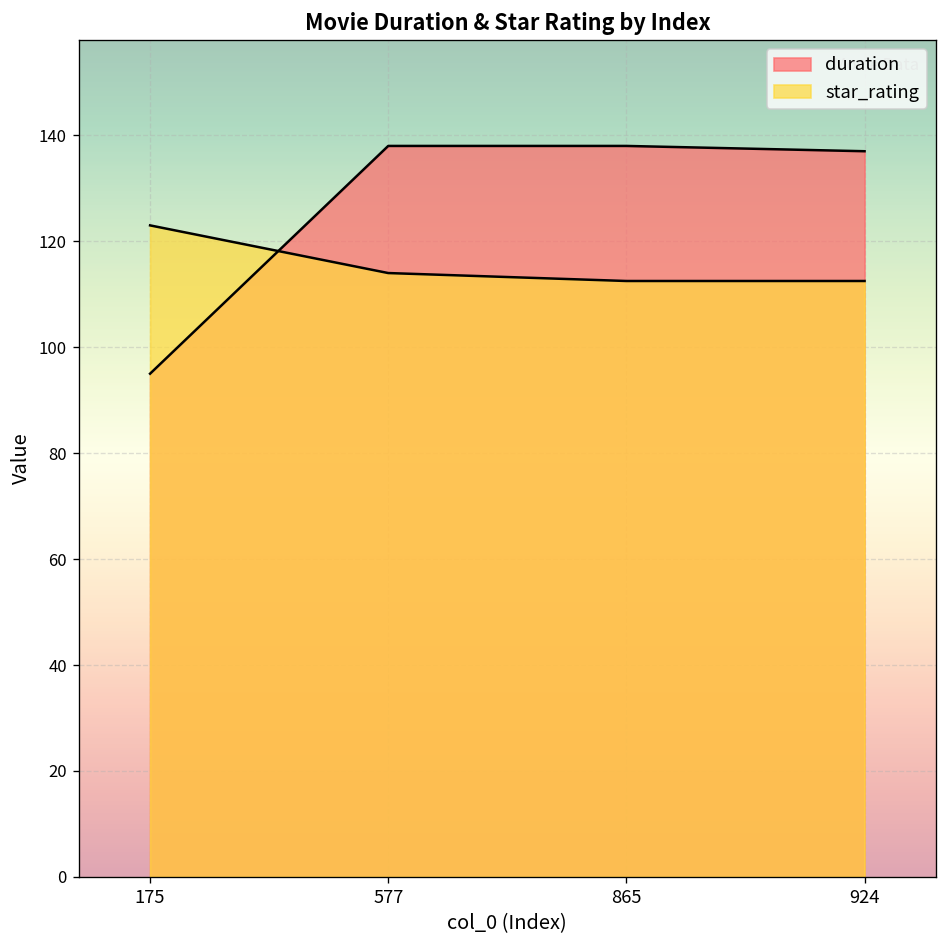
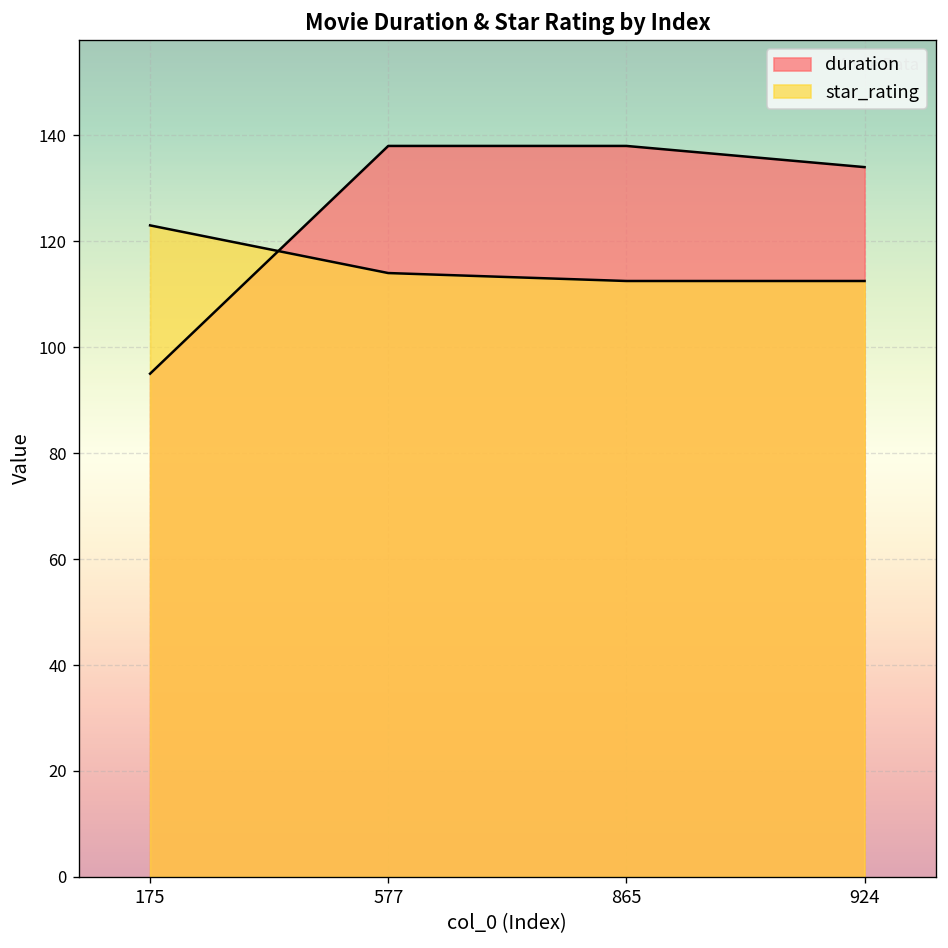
  {
    "duration": {
      "175": 95,
      "577": 138,
      "865": 138,
-     "924": 137
+     "924": 134
    },
    "star_rating": {
      "175": 123,
      "577": 114,
      "865": 113,
      "924": 113
    }
  }
